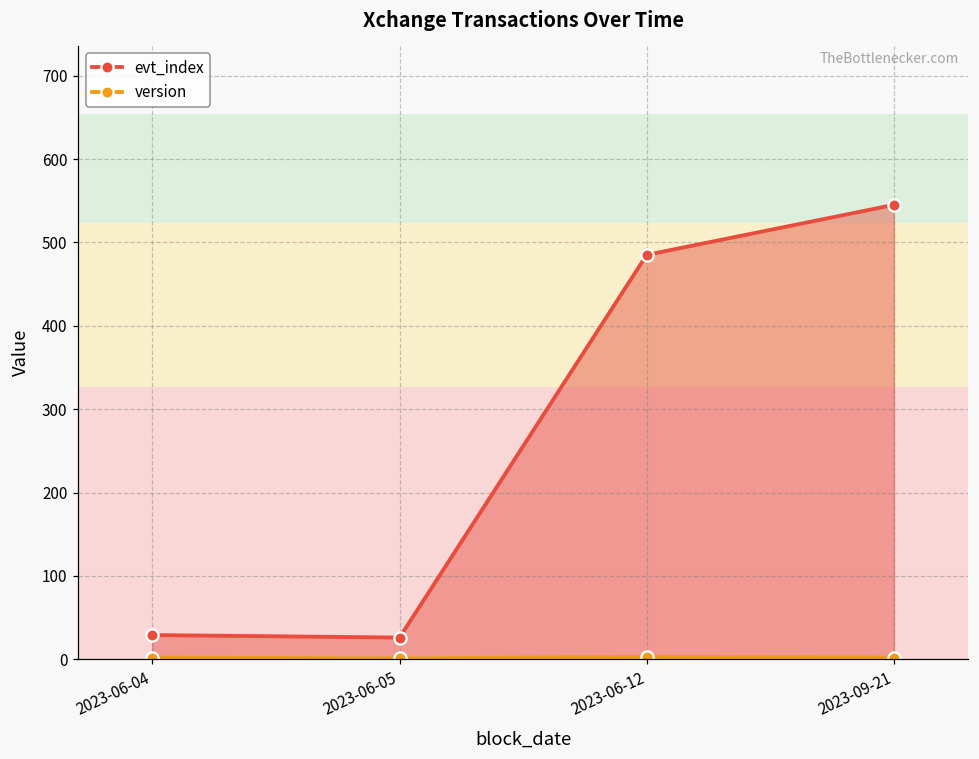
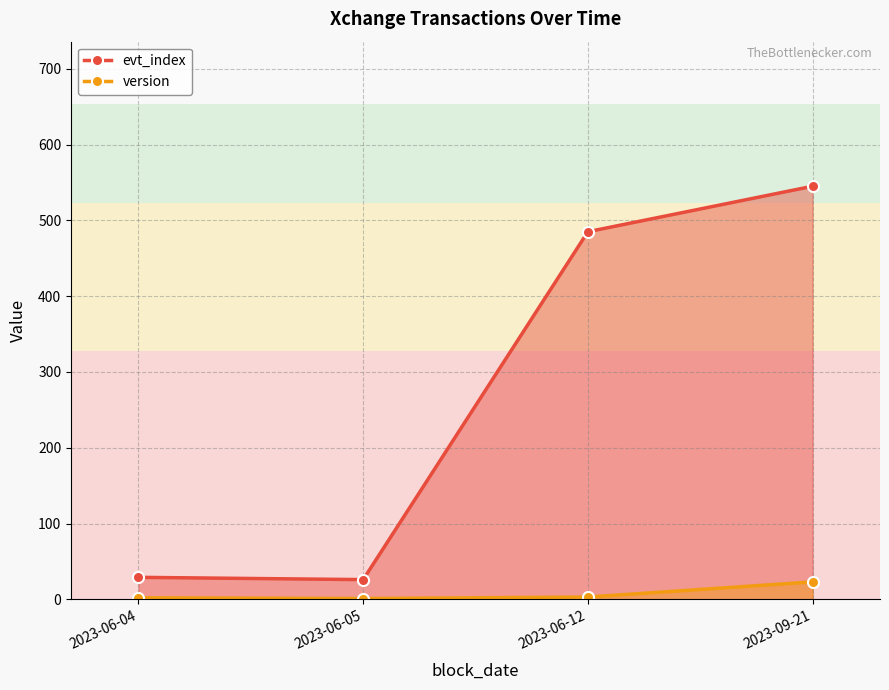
  {
    "evt_index": {
      "2023-06-04": 30,
      "2023-06-05": 30,
      "2023-06-12": 490,
      "2023-09-21": 550
    },
    "version": {
      "2023-06-04": 0,
      "2023-06-05": 0,
      "2023-06-12": 0,
-     "2023-09-21": 0
+     "2023-09-21": 20
    }
  }
